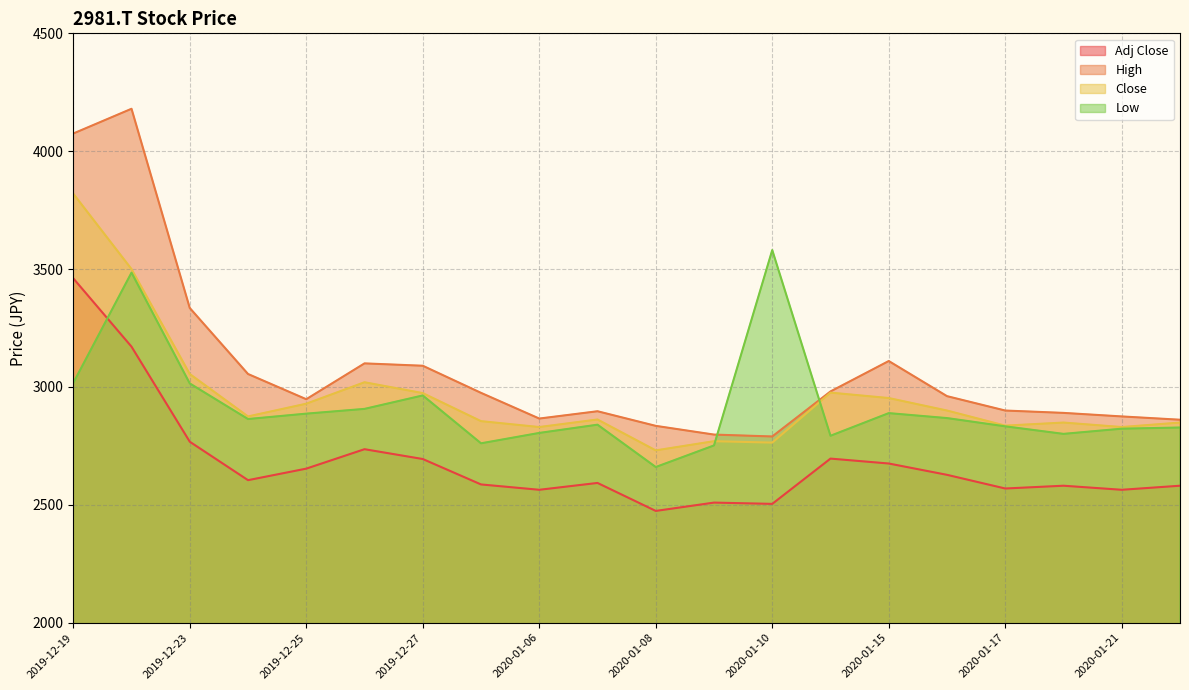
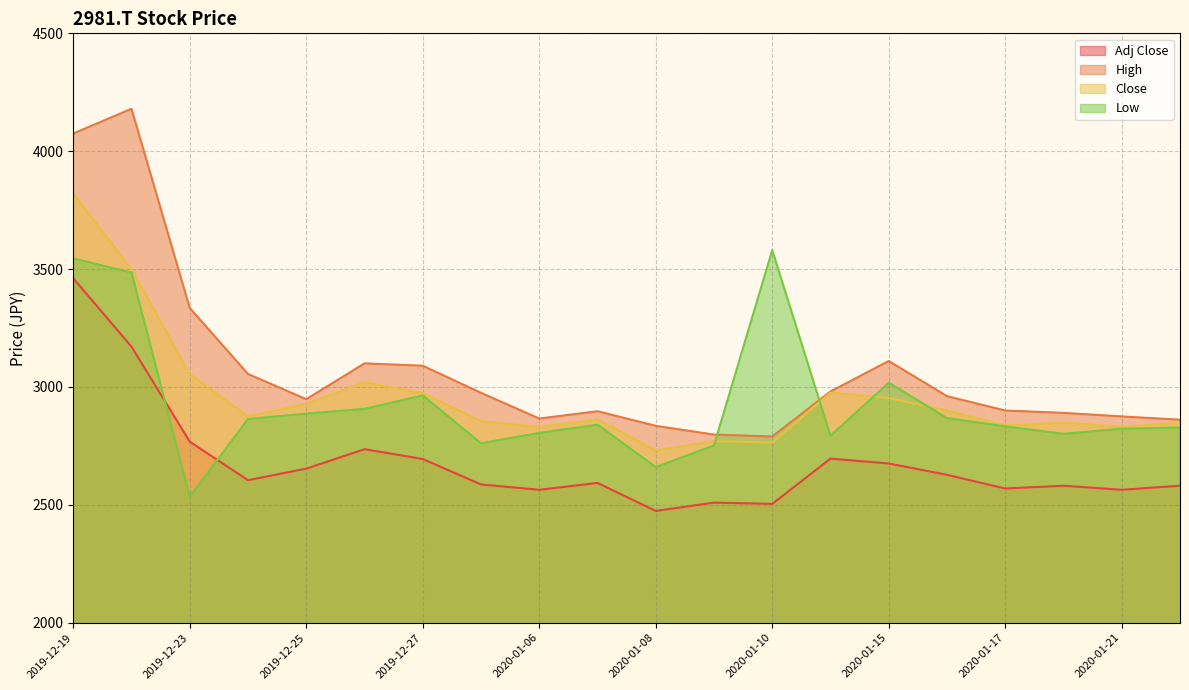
  {
    "Low": {
-     "2019-12-19": 3020,
-     "2019-12-23": 3020,
+     "2019-12-19": 3550,
+     "2019-12-23": 2530,
      "2019-12-25": 2890,
      "2020-01-06": 2810,
      "2020-01-08": 2660,
      "2020-01-10": 3580,
-     "2020-01-15": 2890
+     "2020-01-15": 3020
    }
  }
